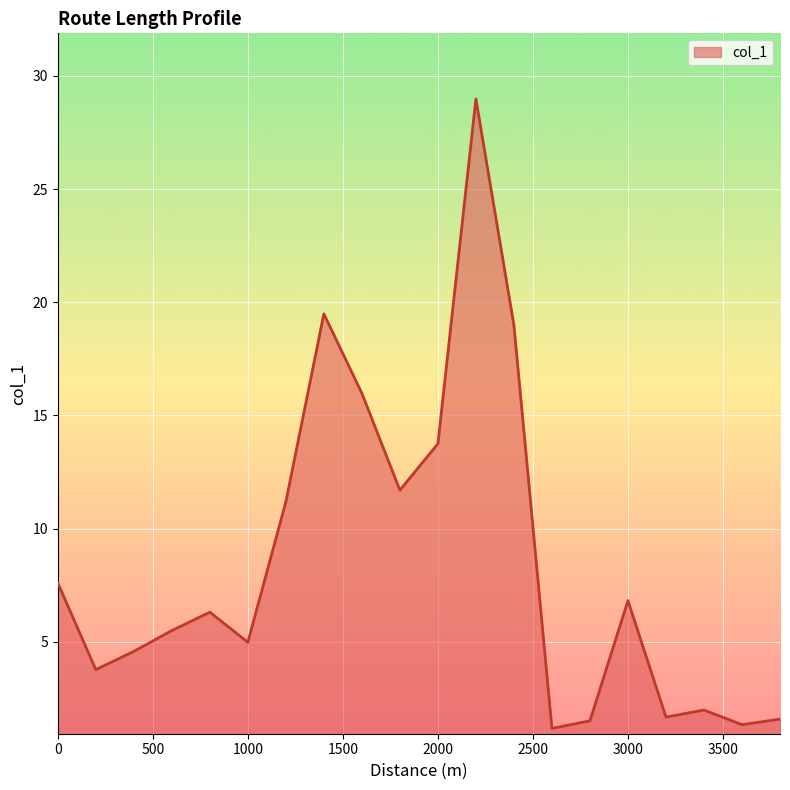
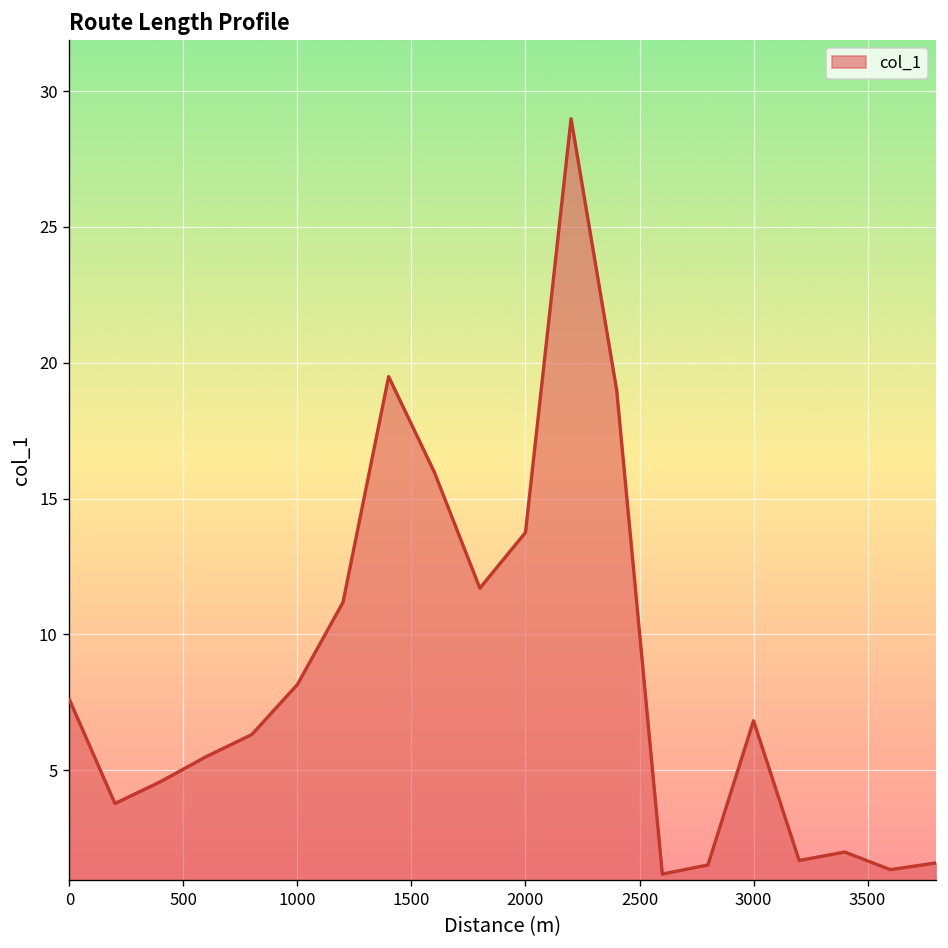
  {
    "0": 7.6,
-   "1000": 5.0,
+   "1000": 8.2,
    "2000": 13.8,
    "3000": 6.8
  }
